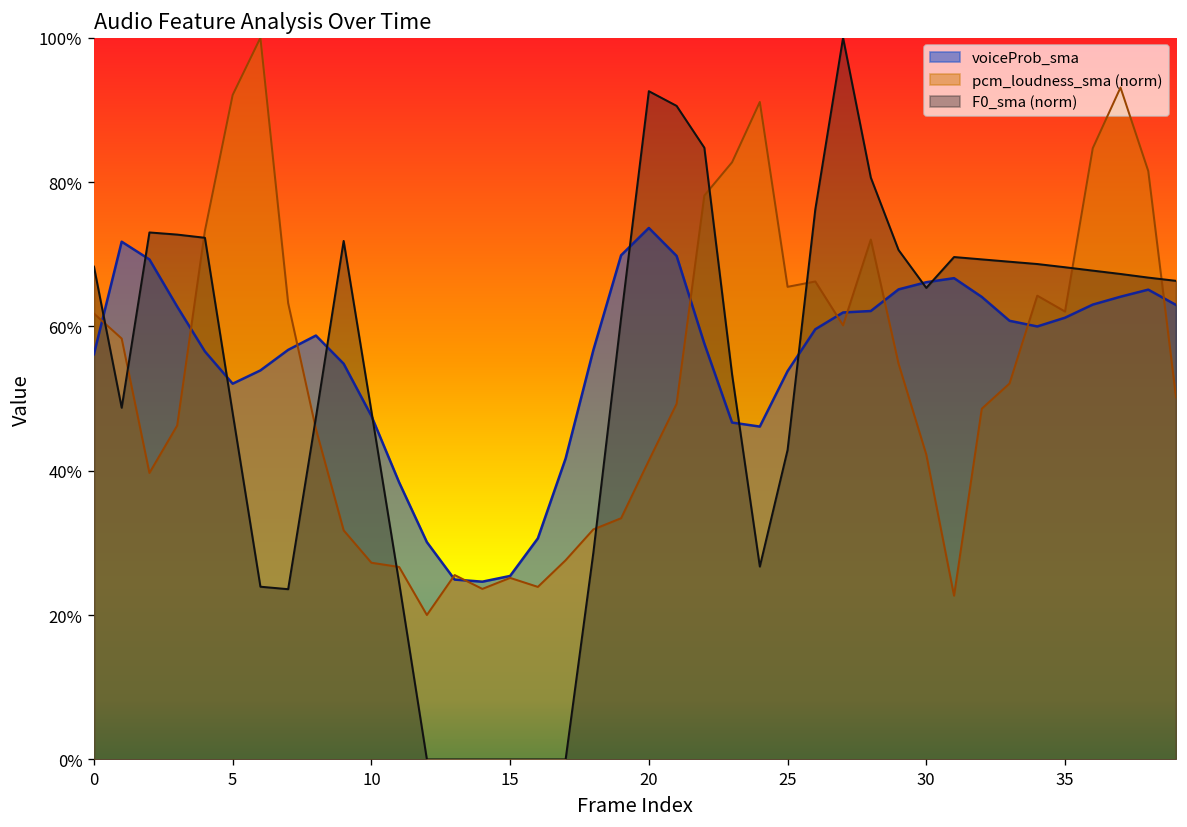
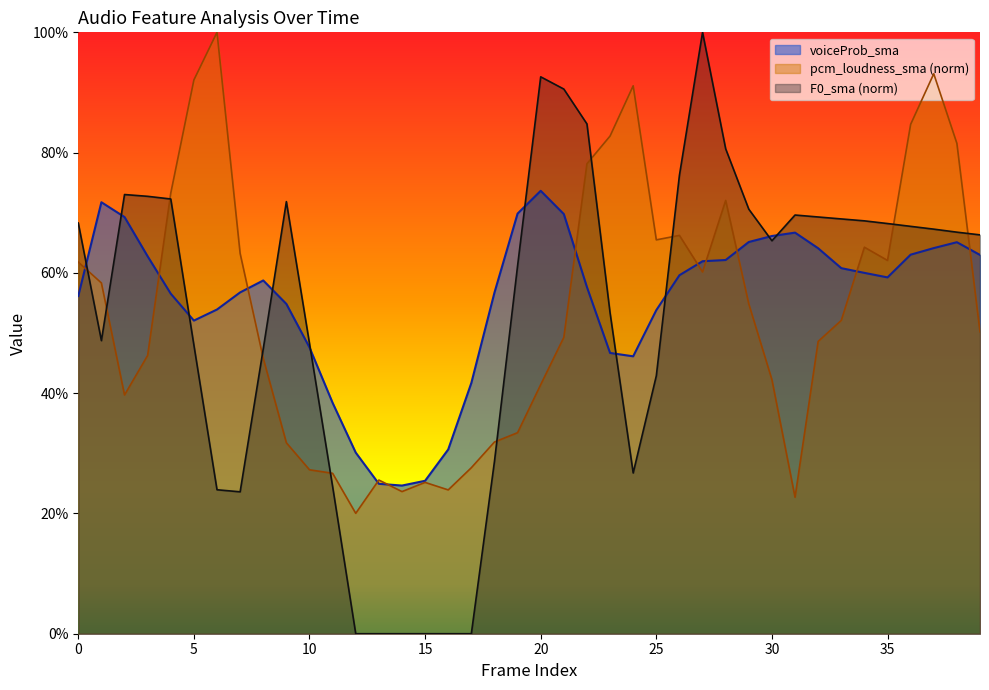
  {
    "voiceProb_sma": {
      "0": "56%",
      "5": "52%",
      "10": "48%",
      "20": "74%",
      "25": "54%",
      "30": "66%",
-     "35": "61%"
+     "35": "59%"
    },
    "pcm_loudness_sma (norm)": {
      "0": "62%",
      "5": "92%",
      "10": "27%",
      "20": "41%",
      "25": "65%",
      "30": "42%",
      "35": "62%"
    },
    "F0_sma (norm)": {
      "0": "68%",
      "5": "48%",
      "10": "48%",
      "15": "0%",
      "20": "93%",
      "25": "43%",
      "30": "65%",
      "35": "68%"
    }
  }
